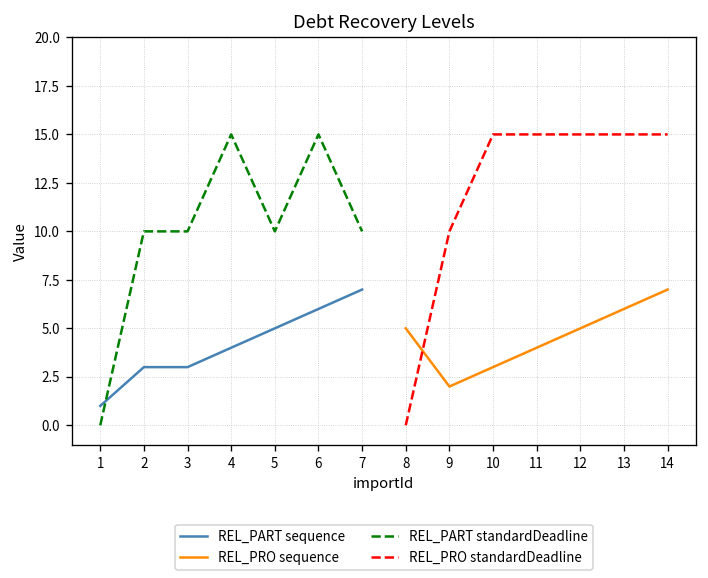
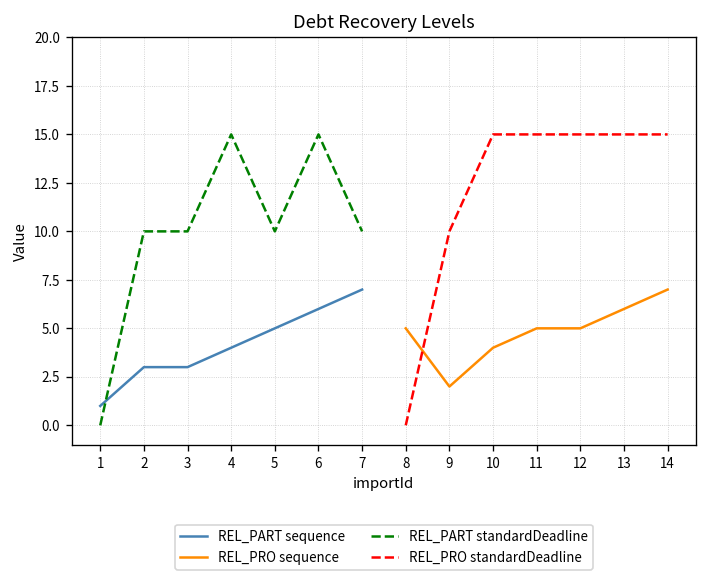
  {
    "REL_PART sequence": {
      "1": 1,
      "2": 3,
      "3": 3,
      "4": 4,
      "5": 5,
      "6": 6,
      "7": 7
    },
    "REL_PRO sequence": {
      "8": 5,
      "9": 2,
-     "10": 3,
-     "11": 4,
+     "10": 4,
+     "11": 5,
      "12": 5,
      "13": 6,
      "14": 7
    },
    "REL_PART standardDeadline": {
      "1": 0,
      "2": 10,
      "3": 10,
      "4": 15,
      "5": 10,
      "6": 15,
      "7": 10
    },
    "REL_PRO standardDeadline": {
      "8": 0,
      "9": 10,
      "10": 15,
      "11": 15,
      "12": 15,
      "13": 15,
      "14": 15
    }
  }
